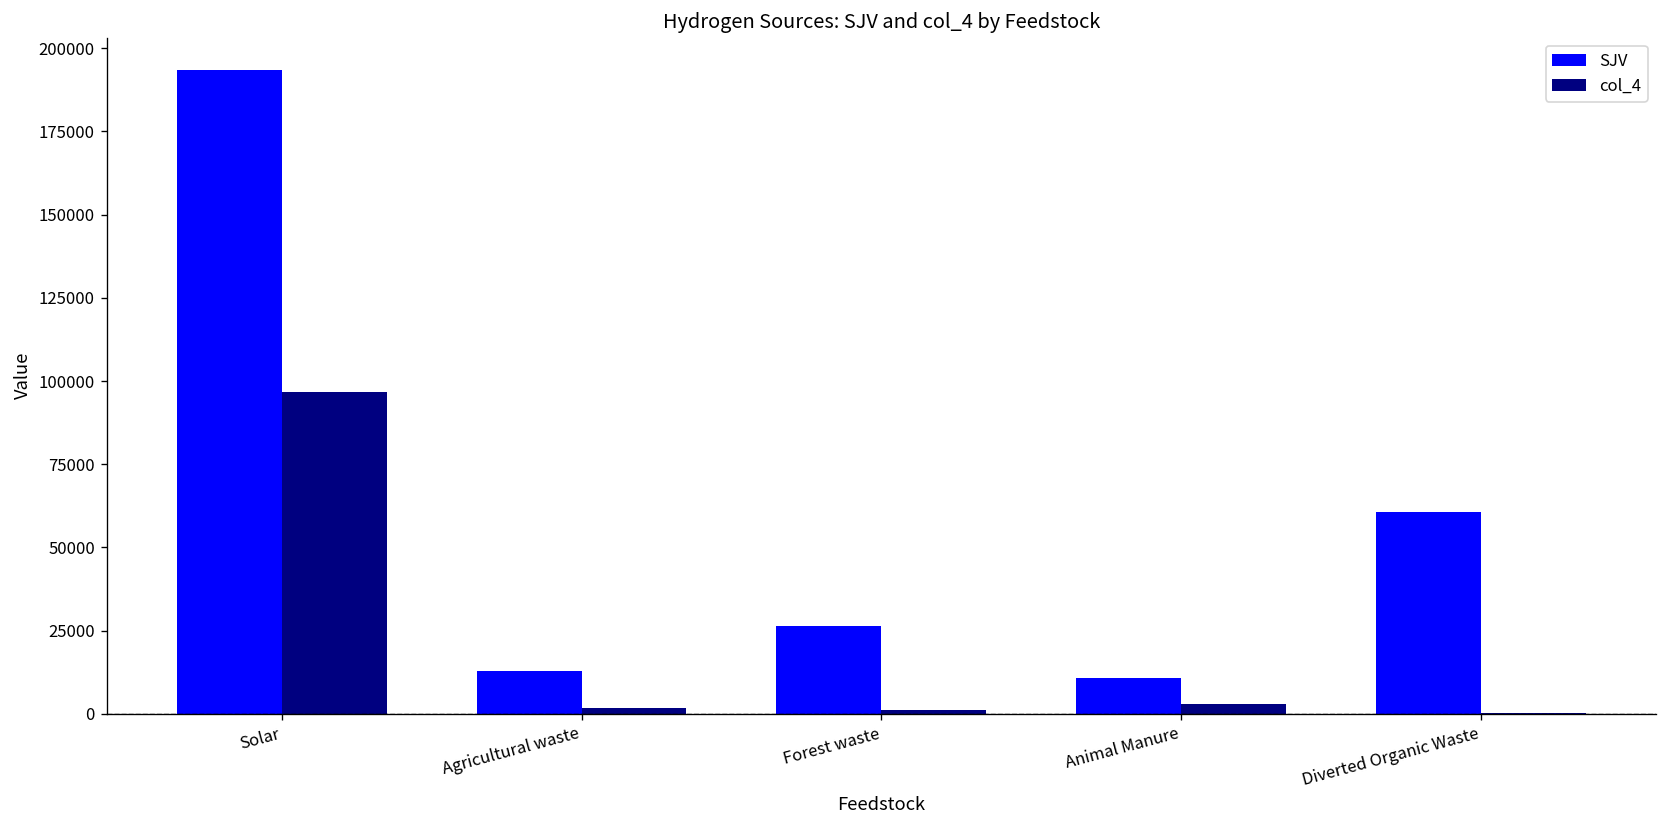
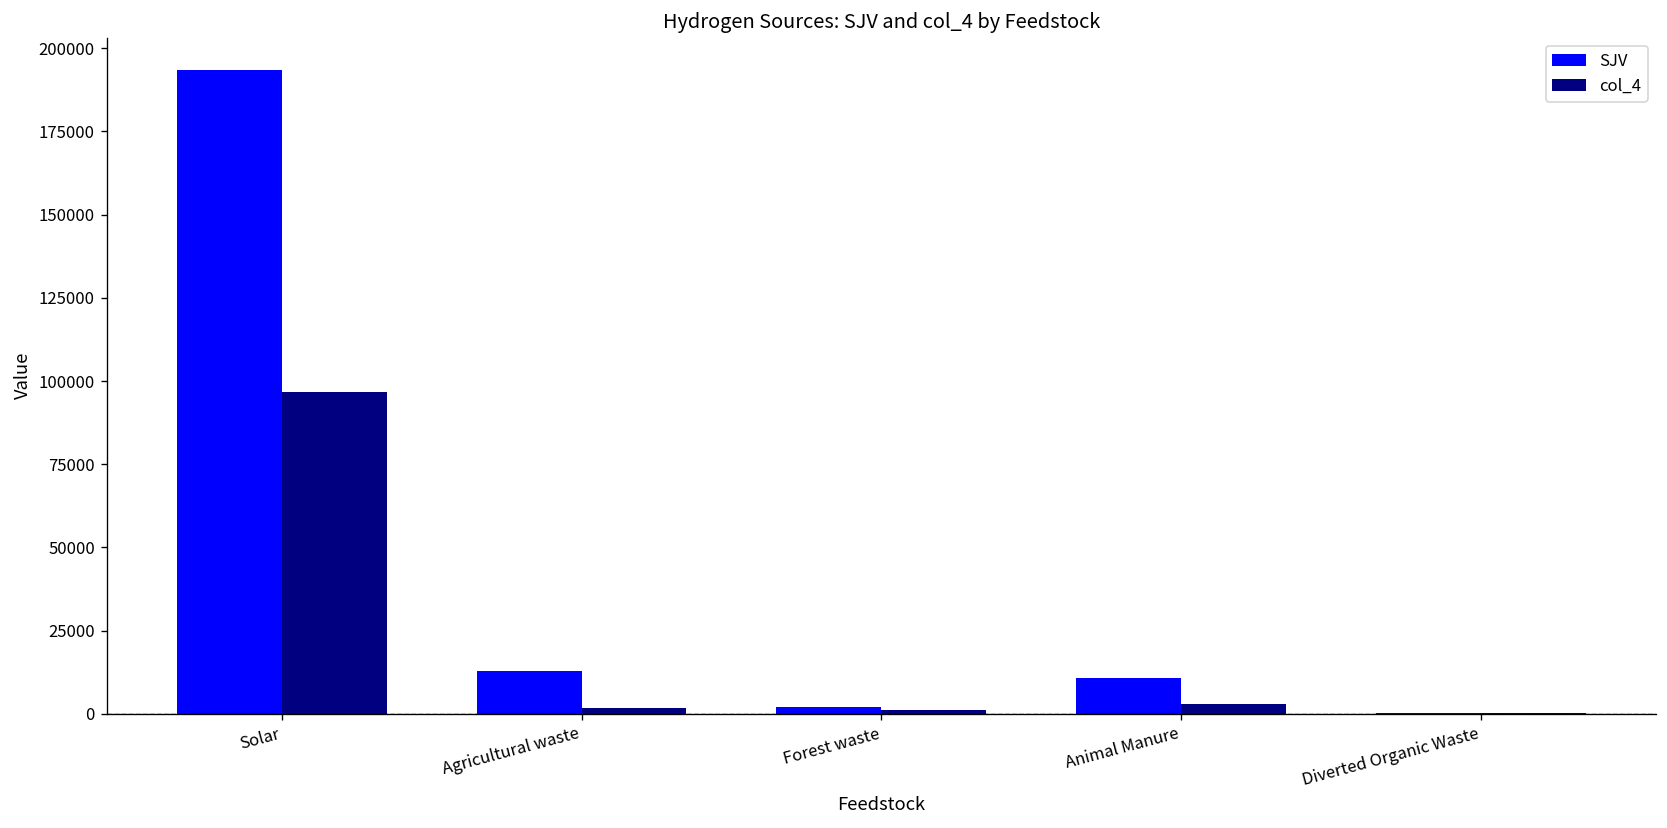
  {
    "SJV": {
      "Solar": 194000,
      "Agricultural waste": 13000,
-     "Forest waste": 26000,
+     "Forest waste": 2000,
      "Animal Manure": 11000,
-     "Diverted Organic Waste": 61000
+     "Diverted Organic Waste": 0
    },
    "col_4": {
      "Solar": 97000,
      "Agricultural waste": 2000,
      "Forest waste": 1000,
      "Animal Manure": 3000
    }
  }
